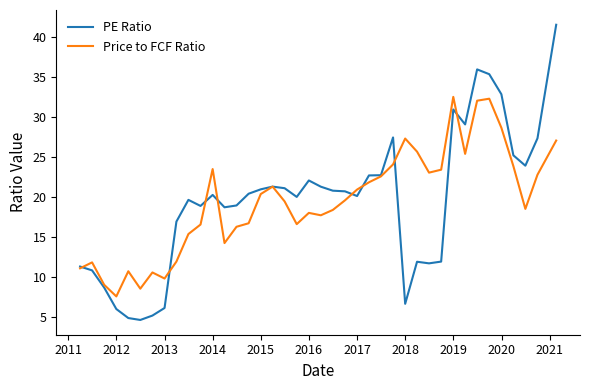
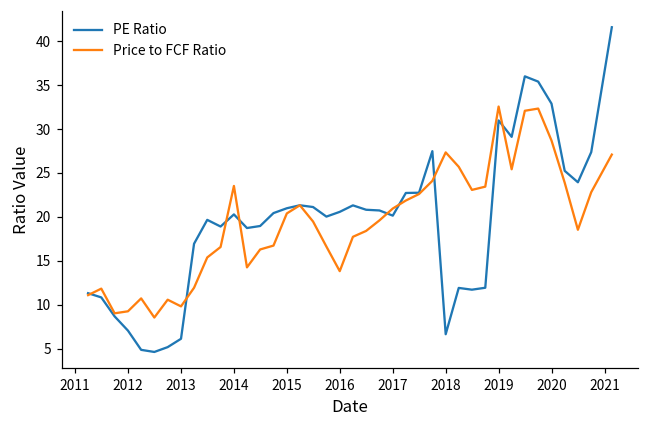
  {
    "PE Ratio": {
-     "2012": 6,
+     "2012": 7,
      "2013": 6,
      "2014": 20,
      "2015": 21,
-     "2016": 22,
+     "2016": 21,
      "2017": 20,
      "2018": 7,
      "2019": 31,
      "2020": 33
    },
    "Price to FCF Ratio": {
-     "2012": 8,
+     "2012": 9,
      "2013": 10,
      "2014": 24,
      "2015": 20,
-     "2016": 18,
+     "2016": 14,
      "2017": 21,
      "2018": 27,
      "2019": 33,
      "2020": 29
    }
  }
